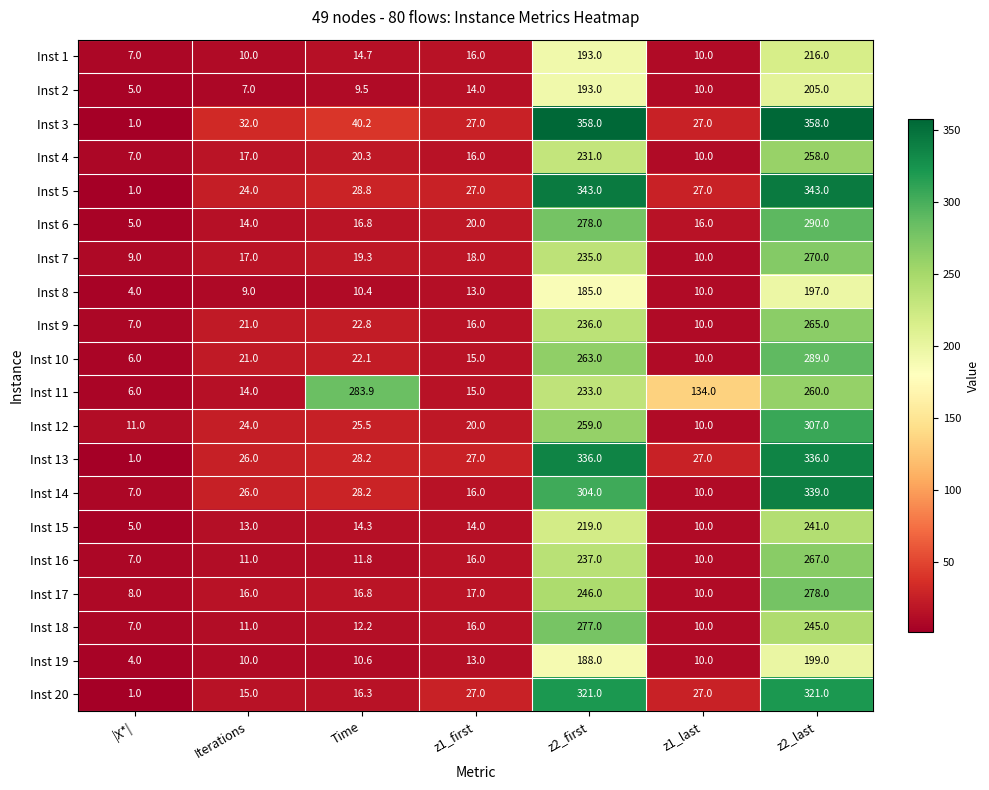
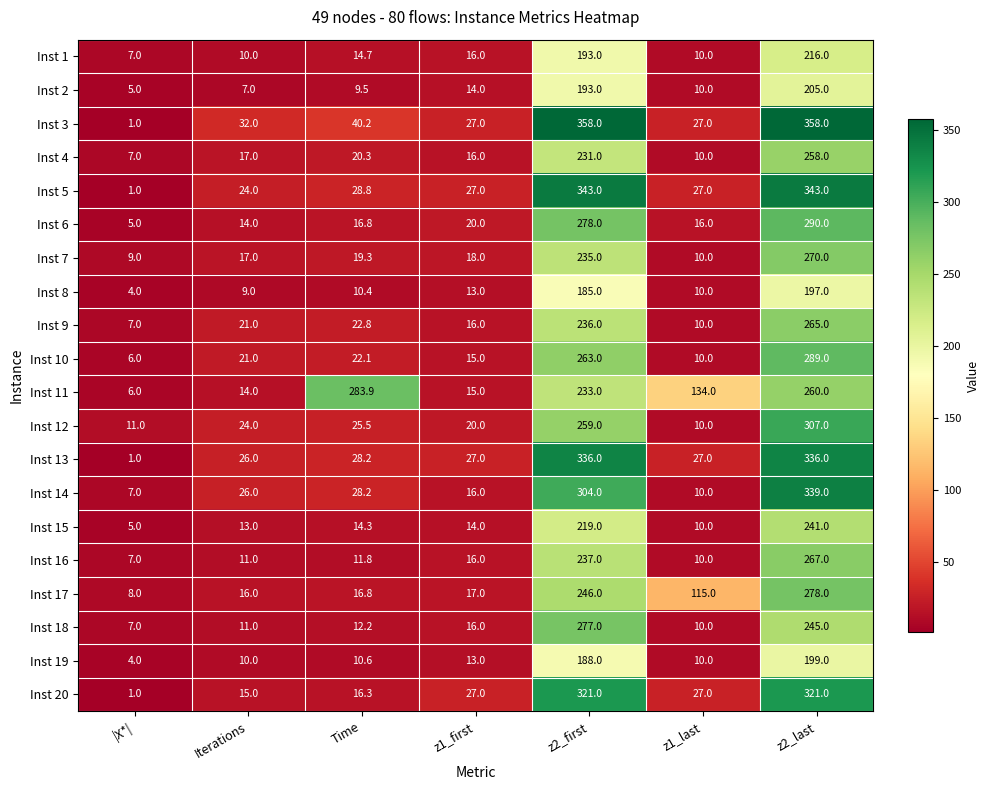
  {
    "Inst 1": {
      "|X*|": 7.0,
      "Iterations": 10.0,
      "Time": 14.7,
      "z1_first": 16.0,
      "z2_first": 193.0,
      "z1_last": 10.0,
      "z2_last": 216.0
    },
    "Inst 2": {
      "|X*|": 5.0,
      "Iterations": 7.0,
      "Time": 9.5,
      "z1_first": 14.0,
      "z2_first": 193.0,
      "z1_last": 10.0,
      "z2_last": 205.0
    },
    "Inst 3": {
      "|X*|": 1.0,
      "Iterations": 32.0,
      "Time": 40.2,
      "z1_first": 27.0,
      "z2_first": 358.0,
      "z1_last": 27.0,
      "z2_last": 358.0
    },
    "Inst 4": {
      "|X*|": 7.0,
      "Iterations": 17.0,
      "Time": 20.3,
      "z1_first": 16.0,
      "z2_first": 231.0,
      "z1_last": 10.0,
      "z2_last": 258.0
    },
    "Inst 5": {
      "|X*|": 1.0,
      "Iterations": 24.0,
      "Time": 28.8,
      "z1_first": 27.0,
      "z2_first": 343.0,
      "z1_last": 27.0,
      "z2_last": 343.0
    },
    "Inst 6": {
      "|X*|": 5.0,
      "Iterations": 14.0,
      "Time": 16.8,
      "z1_first": 20.0,
      "z2_first": 278.0,
      "z1_last": 16.0,
      "z2_last": 290.0
    },
    "Inst 7": {
      "|X*|": 9.0,
      "Iterations": 17.0,
      "Time": 19.3,
      "z1_first": 18.0,
      "z2_first": 235.0,
      "z1_last": 10.0,
      "z2_last": 270.0
    },
    "Inst 8": {
      "|X*|": 4.0,
      "Iterations": 9.0,
      "Time": 10.4,
      "z1_first": 13.0,
      "z2_first": 185.0,
      "z1_last": 10.0,
      "z2_last": 197.0
    },
    "Inst 9": {
      "|X*|": 7.0,
      "Iterations": 21.0,
      "Time": 22.8,
      "z1_first": 16.0,
      "z2_first": 236.0,
      "z1_last": 10.0,
      "z2_last": 265.0
    },
    "Inst 10": {
      "|X*|": 6.0,
      "Iterations": 21.0,
      "Time": 22.1,
      "z1_first": 15.0,
      "z2_first": 263.0,
      "z1_last": 10.0,
      "z2_last": 289.0
    },
    "Inst 11": {
      "|X*|": 6.0,
      "Iterations": 14.0,
      "Time": 283.9,
      "z1_first": 15.0,
      "z2_first": 233.0,
      "z1_last": 134.0,
      "z2_last": 260.0
    },
    "Inst 12": {
      "|X*|": 11.0,
      "Iterations": 24.0,
      "Time": 25.5,
      "z1_first": 20.0,
      "z2_first": 259.0,
      "z1_last": 10.0,
      "z2_last": 307.0
    },
    "Inst 13": {
      "|X*|": 1.0,
      "Iterations": 26.0,
      "Time": 28.2,
      "z1_first": 27.0,
      "z2_first": 336.0,
      "z1_last": 27.0,
      "z2_last": 336.0
    },
    "Inst 14": {
      "|X*|": 7.0,
      "Iterations": 26.0,
      "Time": 28.2,
      "z1_first": 16.0,
      "z2_first": 304.0,
      "z1_last": 10.0,
      "z2_last": 339.0
    },
    "Inst 15": {
      "|X*|": 5.0,
      "Iterations": 13.0,
      "Time": 14.3,
      "z1_first": 14.0,
      "z2_first": 219.0,
      "z1_last": 10.0,
      "z2_last": 241.0
    },
    "Inst 16": {
      "|X*|": 7.0,
      "Iterations": 11.0,
      "Time": 11.8,
      "z1_first": 16.0,
      "z2_first": 237.0,
      "z1_last": 10.0,
      "z2_last": 267.0
    },
    "Inst 17": {
      "|X*|": 8.0,
      "Iterations": 16.0,
      "Time": 16.8,
      "z1_first": 17.0,
      "z2_first": 246.0,
-     "z1_last": 10.0,
+     "z1_last": 115.0,
      "z2_last": 278.0
    },
    "Inst 18": {
      "|X*|": 7.0,
      "Iterations": 11.0,
      "Time": 12.2,
      "z1_first": 16.0,
      "z2_first": 277.0,
      "z1_last": 10.0,
      "z2_last": 245.0
    },
    "Inst 19": {
      "|X*|": 4.0,
      "Iterations": 10.0,
      "Time": 10.6,
      "z1_first": 13.0,
      "z2_first": 188.0,
      "z1_last": 10.0,
      "z2_last": 199.0
    },
    "Inst 20": {
      "|X*|": 1.0,
      "Iterations": 15.0,
      "Time": 16.3,
      "z1_first": 27.0,
      "z2_first": 321.0,
      "z1_last": 27.0,
      "z2_last": 321.0
    }
  }
